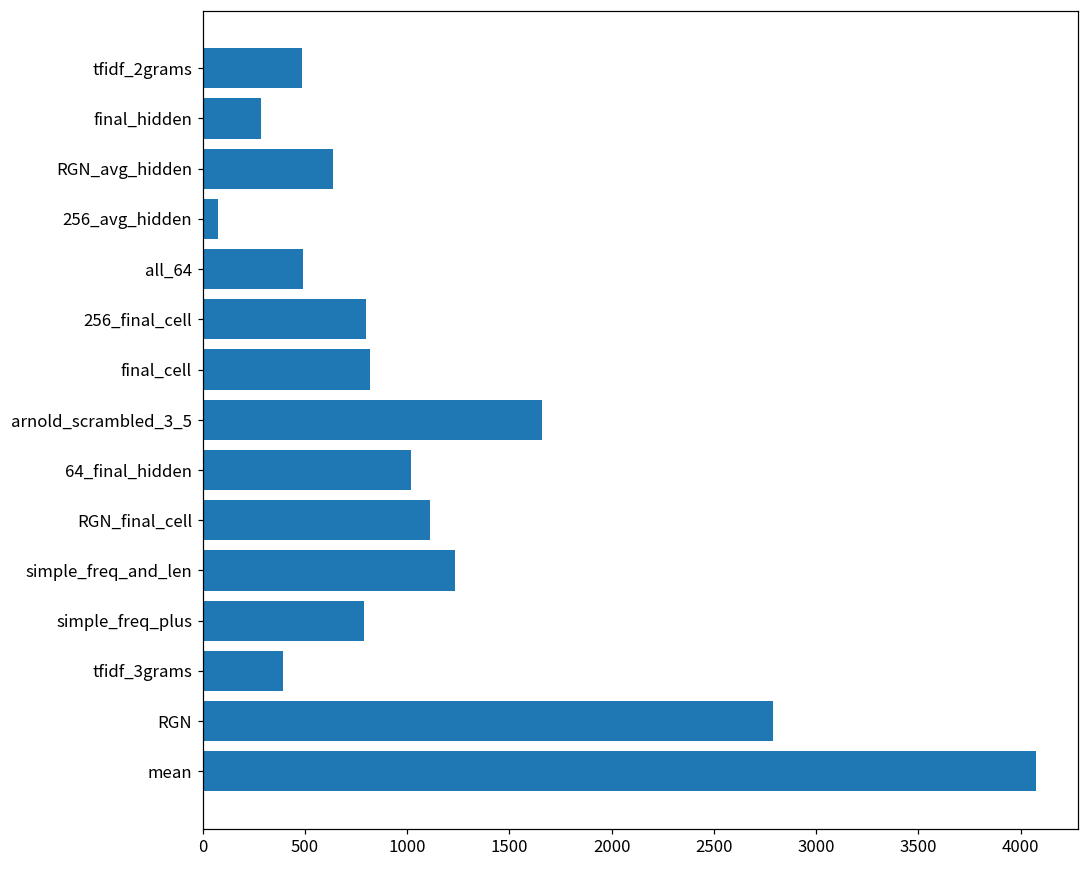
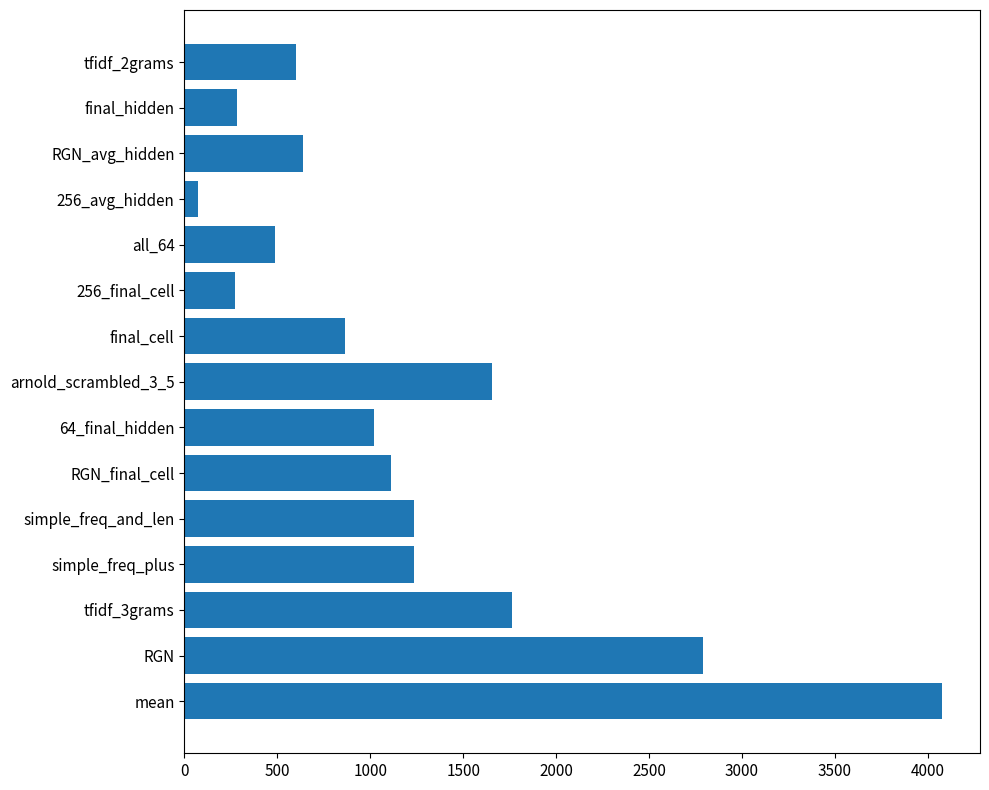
  {
-   "tfidf_2grams": 480,
+   "tfidf_2grams": 600,
    "final_hidden": 280,
    "RGN_avg_hidden": 640,
    "256_avg_hidden": 80,
    "all_64": 490,
-   "256_final_cell": 800,
-   "final_cell": 820,
+   "256_final_cell": 270,
+   "final_cell": 870,
    "arnold_scrambled_3_5": 1660,
    "64_final_hidden": 1020,
    "RGN_final_cell": 1110,
    "simple_freq_and_len": 1240,
-   "simple_freq_plus": 790,
-   "tfidf_3grams": 390,
+   "simple_freq_plus": 1240,
+   "tfidf_3grams": 1760,
    "RGN": 2790,
    "mean": 4080
  }
